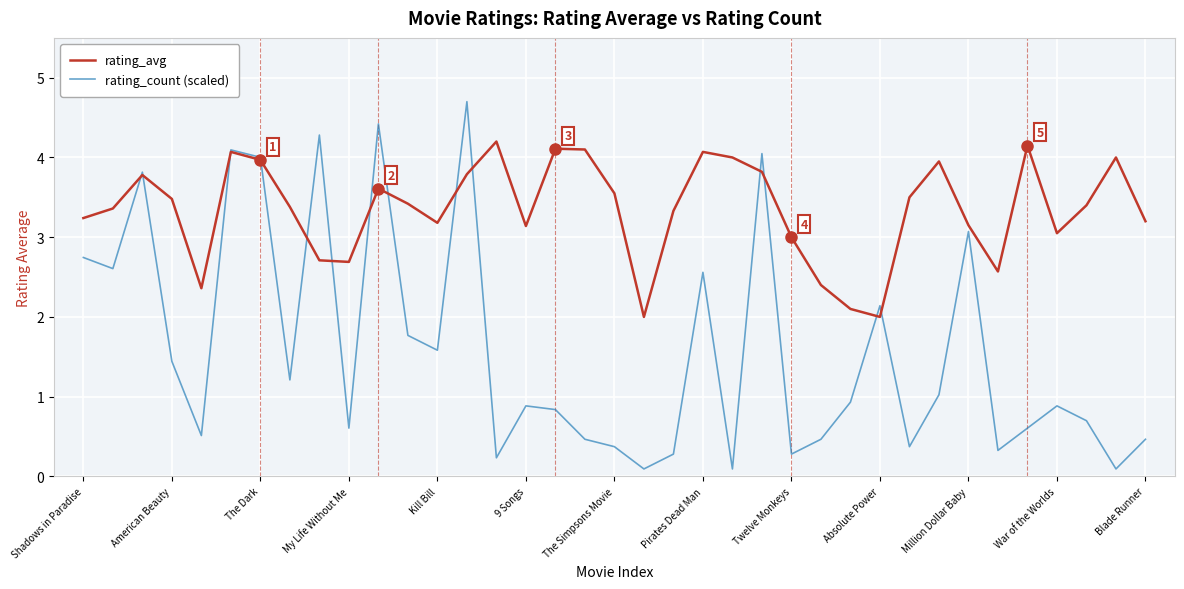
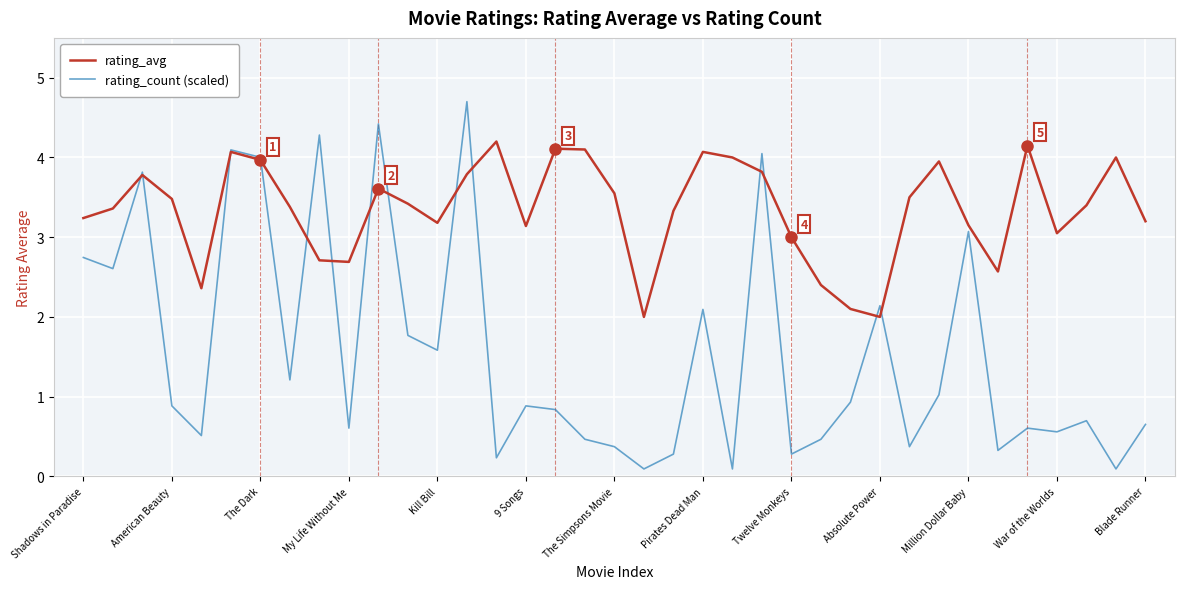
  {
    "rating_count (scaled)": {
      "Shadows in Paradise": 2.7,
-     "American Beauty": 1.4,
+     "American Beauty": 0.9,
      "My Life Without Me": 0.6,
      "Kill Bill": 1.6,
      "9 Songs": 0.9,
      "The Simpsons Movie": 0.4,
-     "Pirates Dead Man": 2.6,
+     "Pirates Dead Man": 2.1,
      "Twelve Monkeys": 0.3,
      "Absolute Power": 2.1,
      "Million Dollar Baby": 3.1,
-     "War of the Worlds": 0.9,
-     "Blade Runner": 0.5
+     "War of the Worlds": 0.6,
+     "Blade Runner": 0.7
    }
  }
